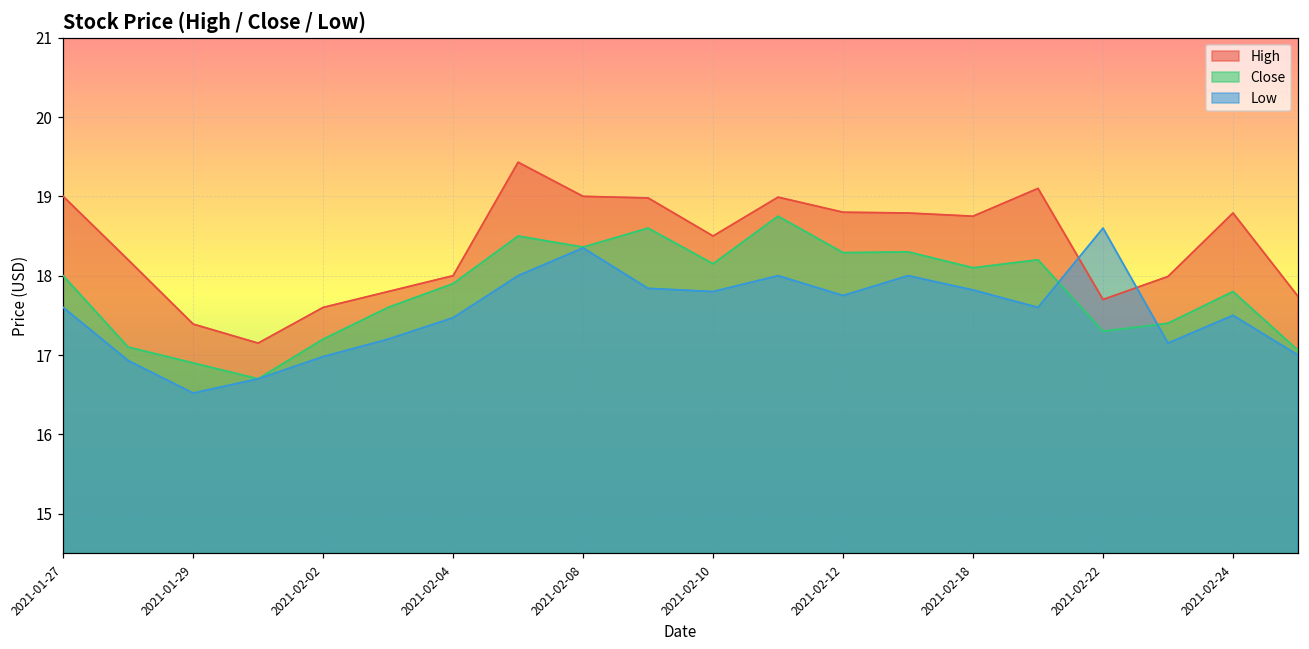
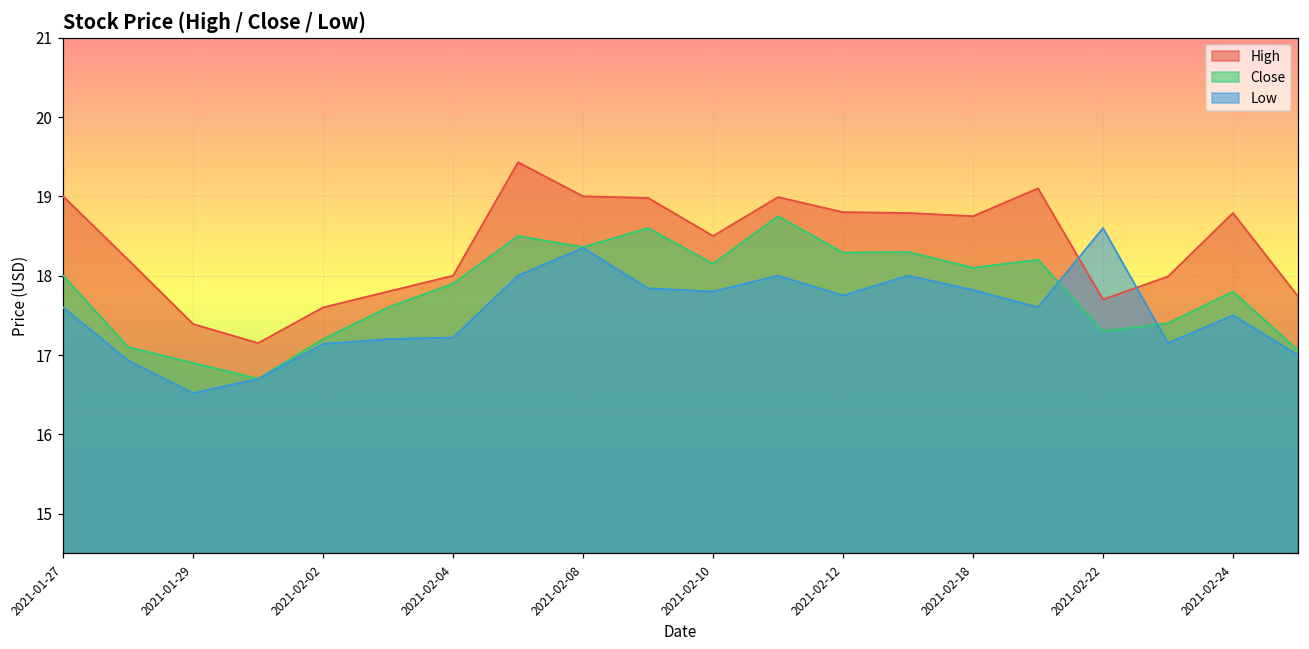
  {
    "High": {
      "2021-01-27": 19.0,
      "2021-01-29": 17.4,
      "2021-02-02": 17.6,
      "2021-02-04": 18.0,
      "2021-02-08": 19.0,
      "2021-02-10": 18.5,
      "2021-02-12": 18.8,
      "2021-02-18": 18.8,
      "2021-02-22": 17.7,
      "2021-02-24": 18.8
    },
    "Close": {
      "2021-01-27": 18.0,
      "2021-01-29": 16.9,
      "2021-02-02": 17.2,
      "2021-02-04": 17.9,
      "2021-02-10": 18.2,
      "2021-02-12": 18.3,
      "2021-02-18": 18.1,
      "2021-02-22": 17.3,
      "2021-02-24": 17.8
    },
    "Low": {
      "2021-01-27": 17.6,
      "2021-01-29": 16.5,
-     "2021-02-02": 17.0,
-     "2021-02-04": 17.5,
+     "2021-02-02": 17.1,
+     "2021-02-04": 17.2,
      "2021-02-10": 17.8,
      "2021-02-12": 17.8,
      "2021-02-18": 17.8,
      "2021-02-22": 18.6,
      "2021-02-24": 17.5
    }
  }
